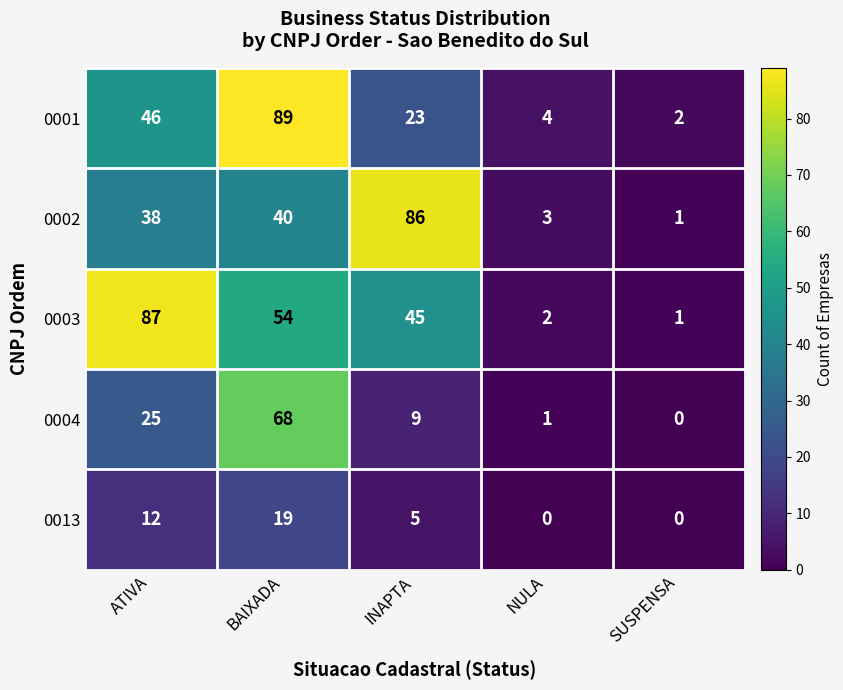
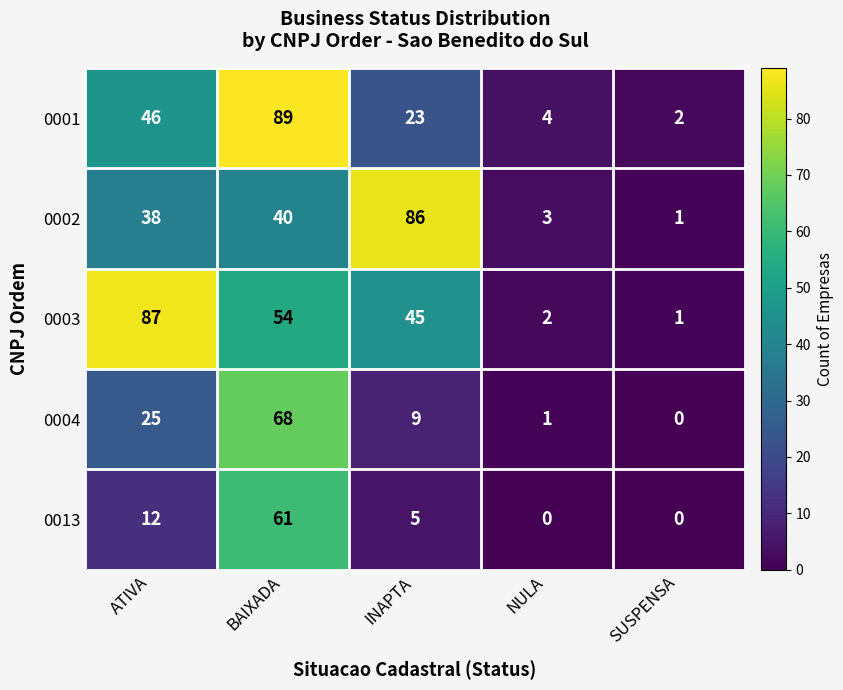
  {
    "0001": {
      "ATIVA": 46,
      "BAIXADA": 89,
      "INAPTA": 23,
      "NULA": 4,
      "SUSPENSA": 2
    },
    "0002": {
      "ATIVA": 38,
      "BAIXADA": 40,
      "INAPTA": 86,
      "NULA": 3,
      "SUSPENSA": 1
    },
    "0003": {
      "ATIVA": 87,
      "BAIXADA": 54,
      "INAPTA": 45,
      "NULA": 2,
      "SUSPENSA": 1
    },
    "0004": {
      "ATIVA": 25,
      "BAIXADA": 68,
      "INAPTA": 9,
      "NULA": 1,
      "SUSPENSA": 0
    },
    "0013": {
      "ATIVA": 12,
-     "BAIXADA": 19,
+     "BAIXADA": 61,
      "INAPTA": 5,
      "NULA": 0,
      "SUSPENSA": 0
    }
  }
